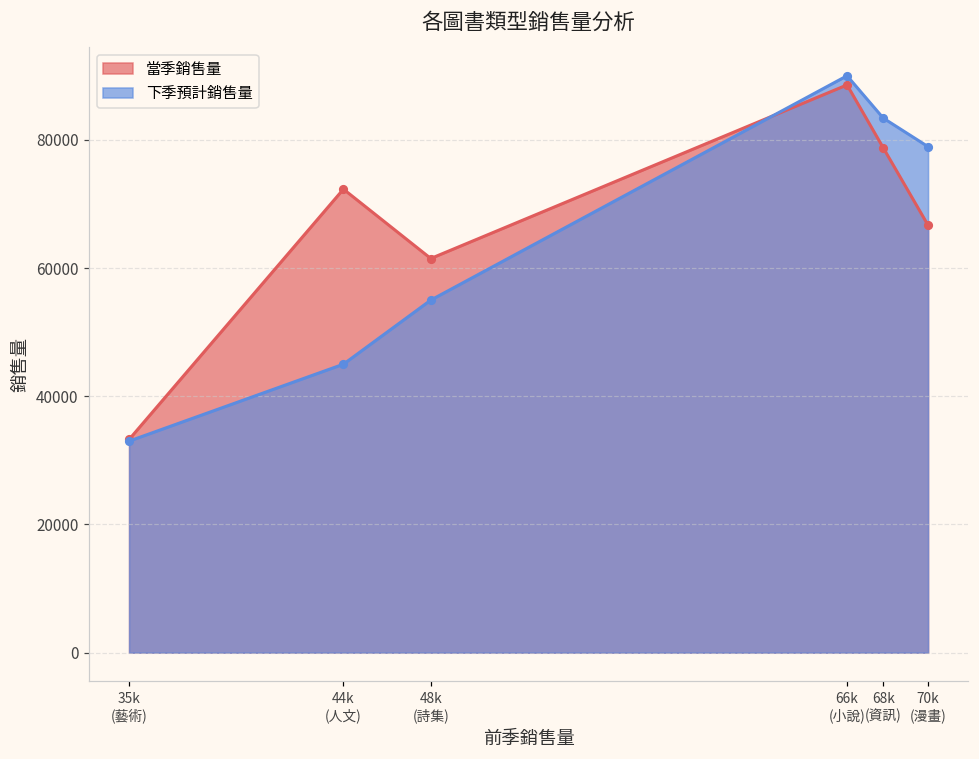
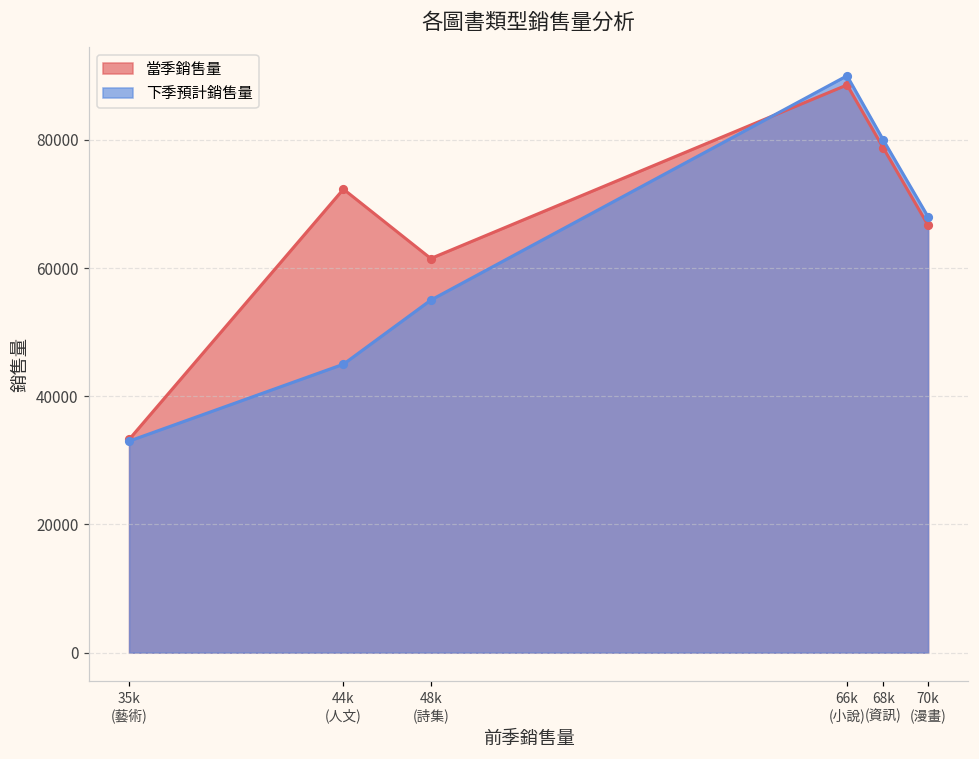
  {
    "當季銷售量": {
      "44k (人文)": 72000,
      "48k (詩集)": 61000,
      "66k (小說)": 89000,
      "68k (資訊)": 79000,
      "70k (漫畫)": 67000
    },
    "下季預計銷售量": {
      "44k (人文)": 45000,
      "48k (詩集)": 55000,
      "66k (小說)": 90000,
-     "68k (資訊)": 83000,
-     "70k (漫畫)": 79000
+     "68k (資訊)": 80000,
+     "70k (漫畫)": 68000
    }
  }
